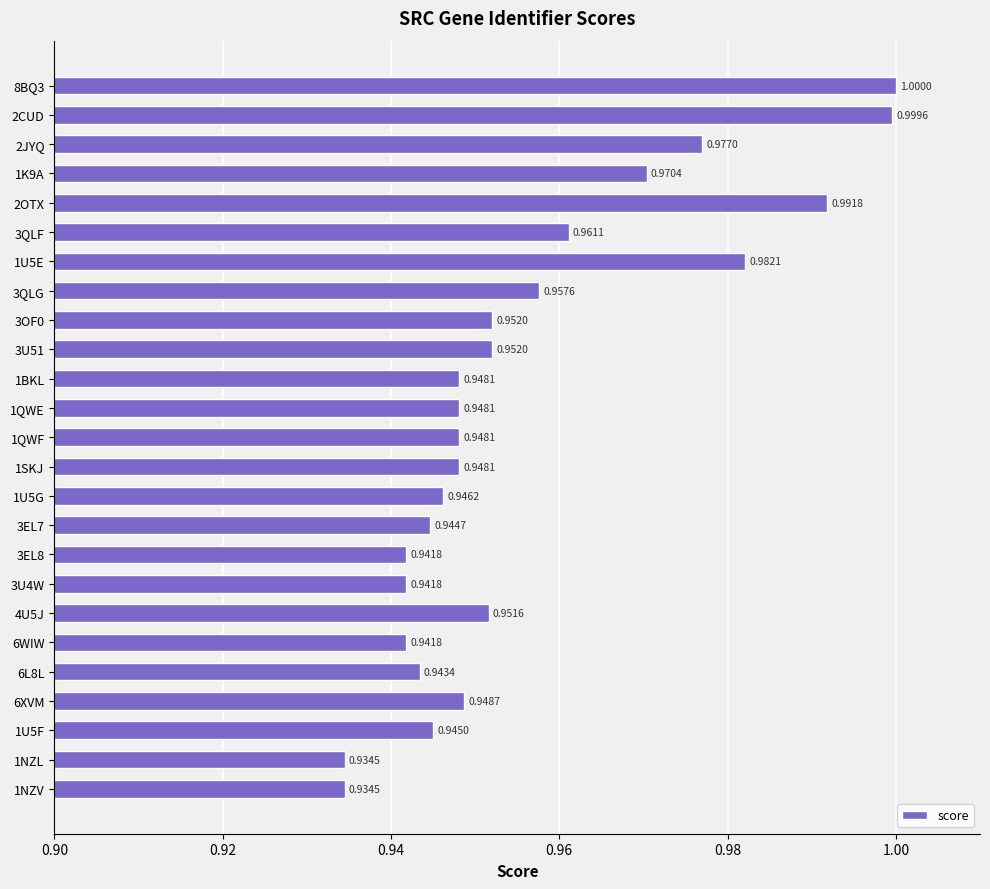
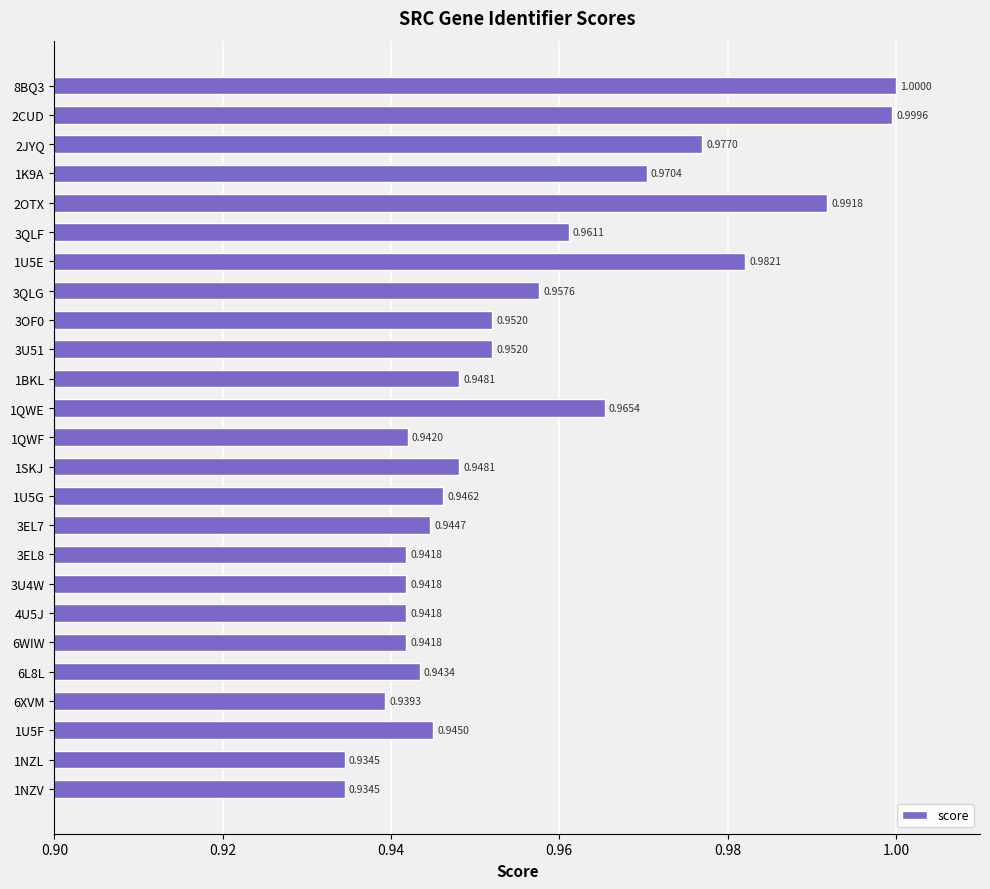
  {
    "8BQ3": 1.0000,
    "2CUD": 0.9996,
    "2JYQ": 0.9770,
    "1K9A": 0.9704,
    "2OTX": 0.9918,
    "3QLF": 0.9611,
    "1U5E": 0.9821,
    "3QLG": 0.9576,
    "3OF0": 0.9520,
    "3U51": 0.9520,
    "1BKL": 0.9481,
-   "1QWE": 0.9481,
-   "1QWF": 0.9481,
+   "1QWE": 0.9654,
+   "1QWF": 0.9420,
    "1SKJ": 0.9481,
    "1U5G": 0.9462,
    "3EL7": 0.9447,
    "3EL8": 0.9418,
    "3U4W": 0.9418,
-   "4U5J": 0.9516,
+   "4U5J": 0.9418,
    "6WIW": 0.9418,
    "6L8L": 0.9434,
-   "6XVM": 0.9487,
+   "6XVM": 0.9393,
    "1U5F": 0.9450,
    "1NZL": 0.9345,
    "1NZV": 0.9345
  }
